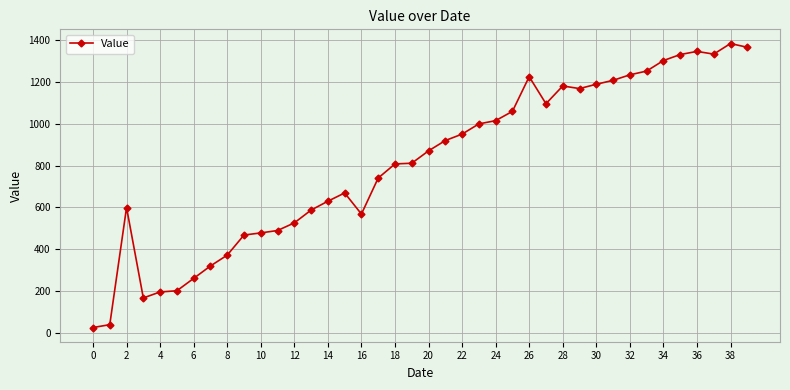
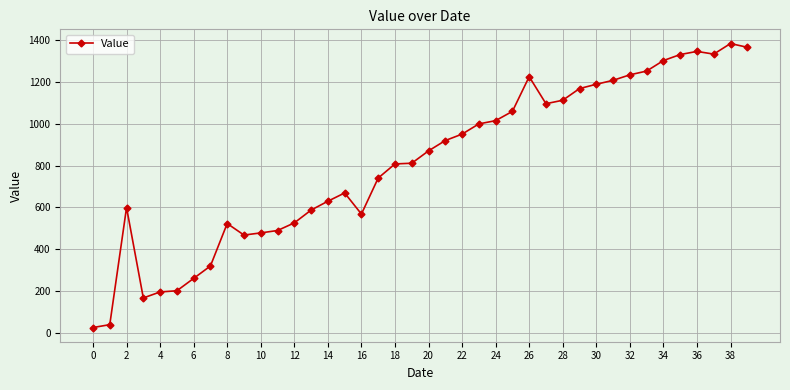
  {
    "0": 30,
    "2": 600,
    "4": 200,
    "6": 260,
-   "8": 370,
+   "8": 520,
    "10": 480,
    "12": 530,
    "14": 630,
    "16": 570,
    "18": 810,
    "20": 870,
    "22": 950,
    "24": 1010,
    "26": 1220,
-   "28": 1180,
+   "28": 1110,
    "30": 1190,
    "32": 1230,
    "34": 1300,
    "36": 1340,
    "38": 1380
  }
